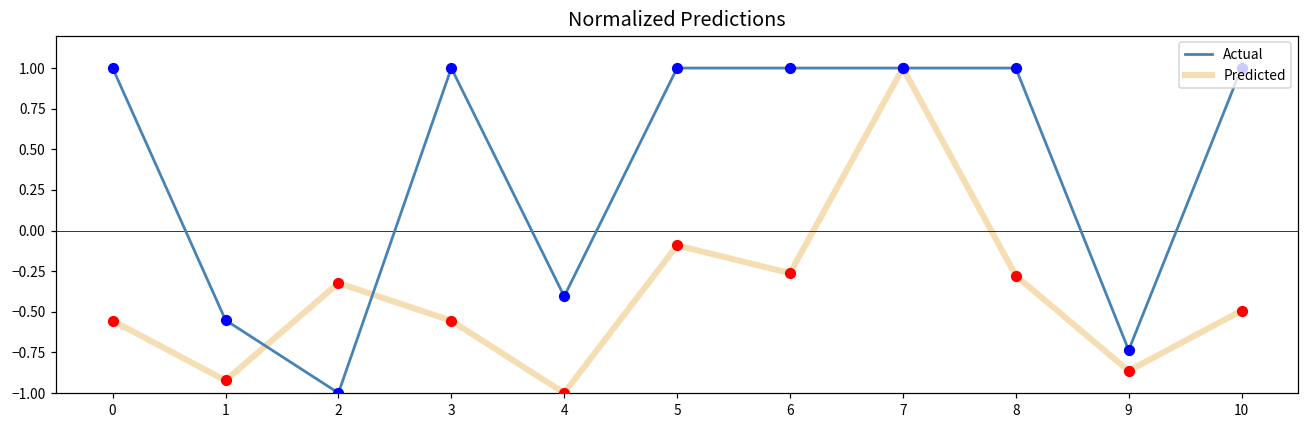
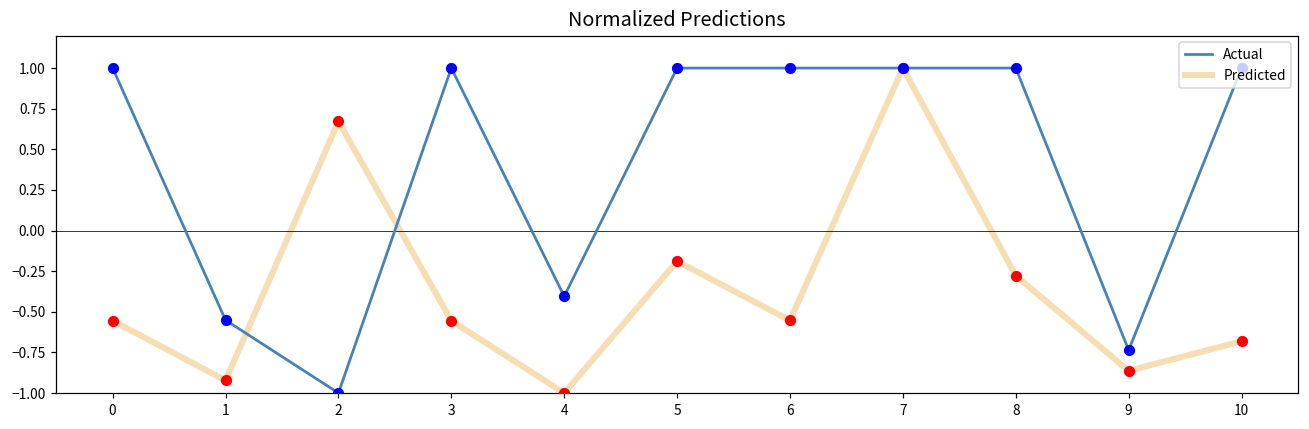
  {
    "Predicted": {
      "0": -0.56,
      "1": -0.92,
-     "2": -0.32,
+     "2": 0.67,
      "3": -0.56,
      "4": -1.00,
-     "5": -0.09,
-     "6": -0.26,
+     "5": -0.19,
+     "6": -0.55,
      "8": -0.28,
      "9": -0.86,
-     "10": -0.49
+     "10": -0.68
    },
    "Actual": {
      "0": 1.00,
      "1": -0.55,
      "2": -1.00,
      "3": 1.00,
      "4": -0.40,
      "5": 1.00,
      "6": 1.00,
      "8": 1.00,
      "9": -0.74
    }
  }
